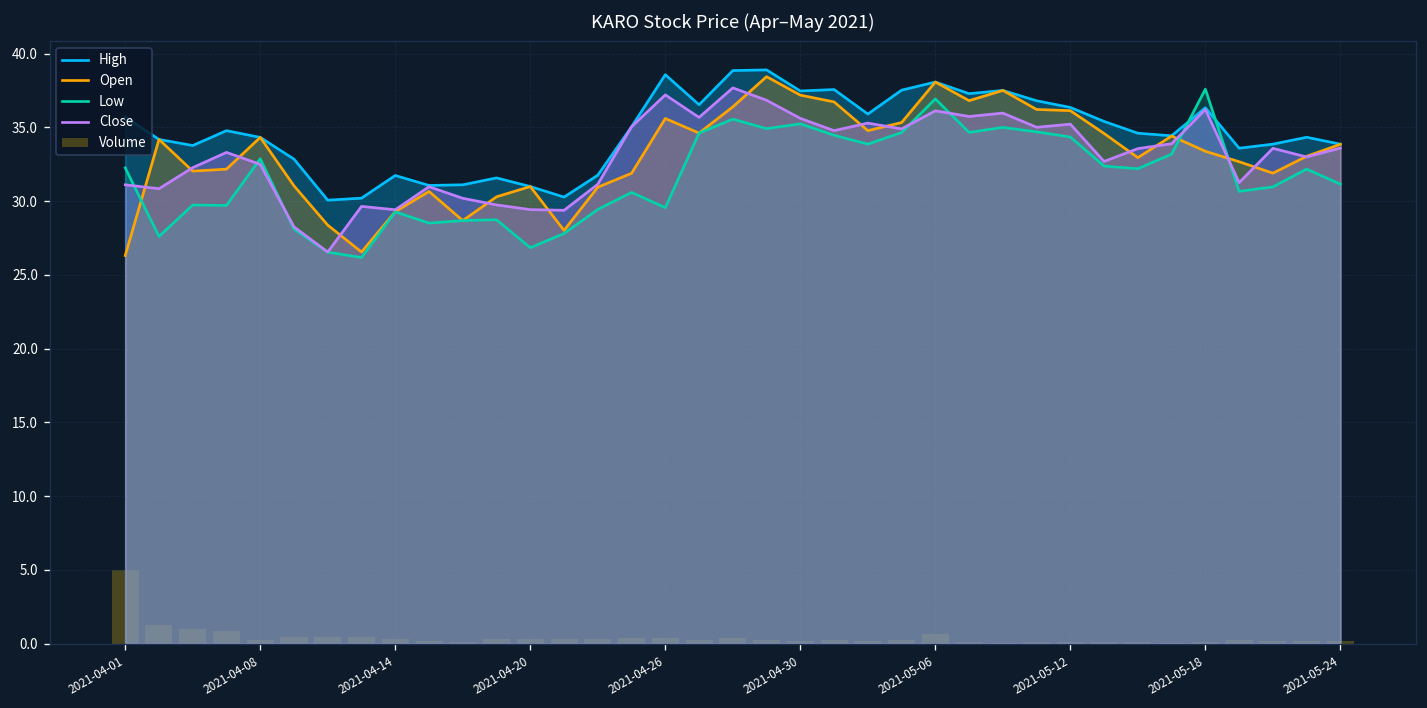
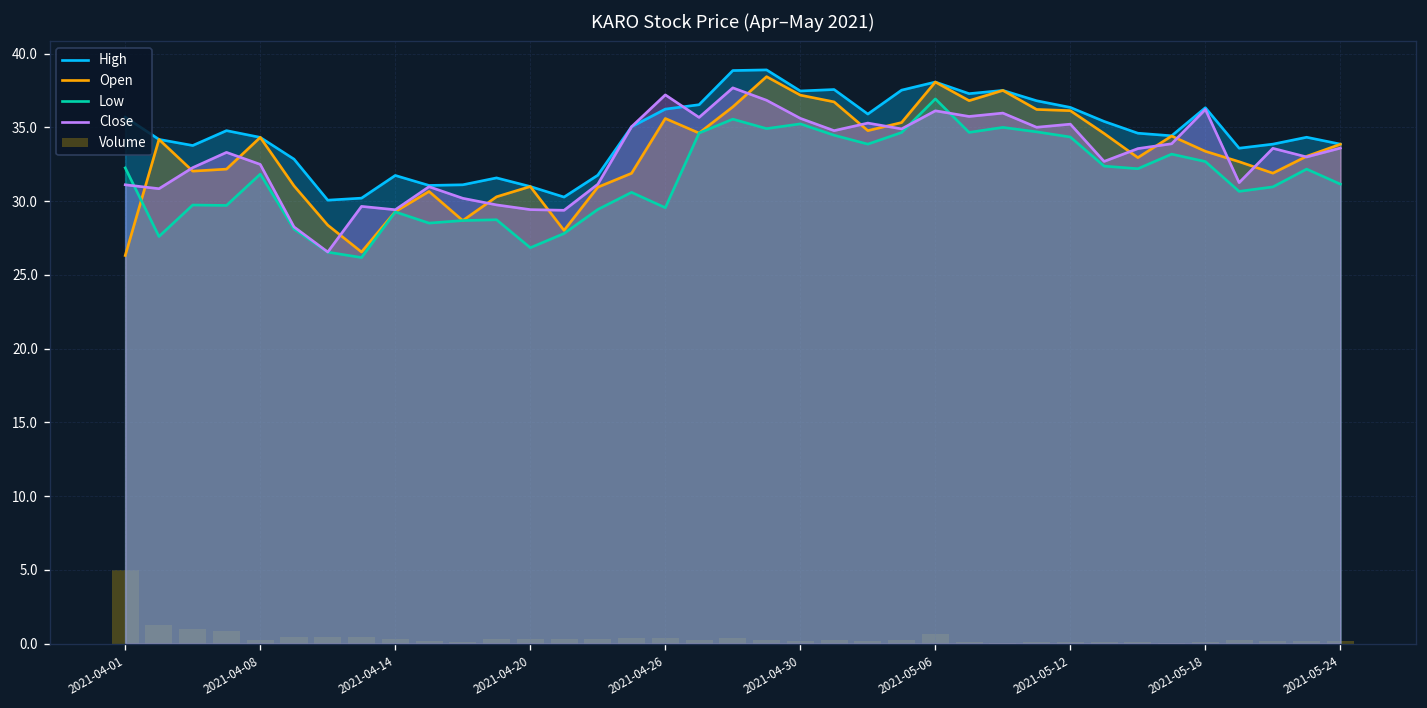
  {
    "High": {
      "2021-04-14": 31.7,
-     "2021-04-26": 38.6,
+     "2021-04-26": 36.2,
      "2021-04-30": 37.5,
      "2021-05-12": 36.3
    },
    "Low": {
      "2021-04-01": 32.3,
-     "2021-04-08": 32.9,
+     "2021-04-08": 31.8,
      "2021-04-20": 26.8,
      "2021-04-26": 29.6,
      "2021-04-30": 35.2,
      "2021-05-06": 36.9,
      "2021-05-12": 34.3,
-     "2021-05-18": 37.6,
+     "2021-05-18": 32.7,
      "2021-05-24": 31.1
    },
    "Close": {
      "2021-04-01": 31.1,
      "2021-04-08": 32.5,
      "2021-04-20": 29.4,
      "2021-04-26": 37.2,
      "2021-04-30": 35.6,
      "2021-05-06": 36.1,
      "2021-05-12": 35.2,
      "2021-05-24": 33.6
    }
  }
